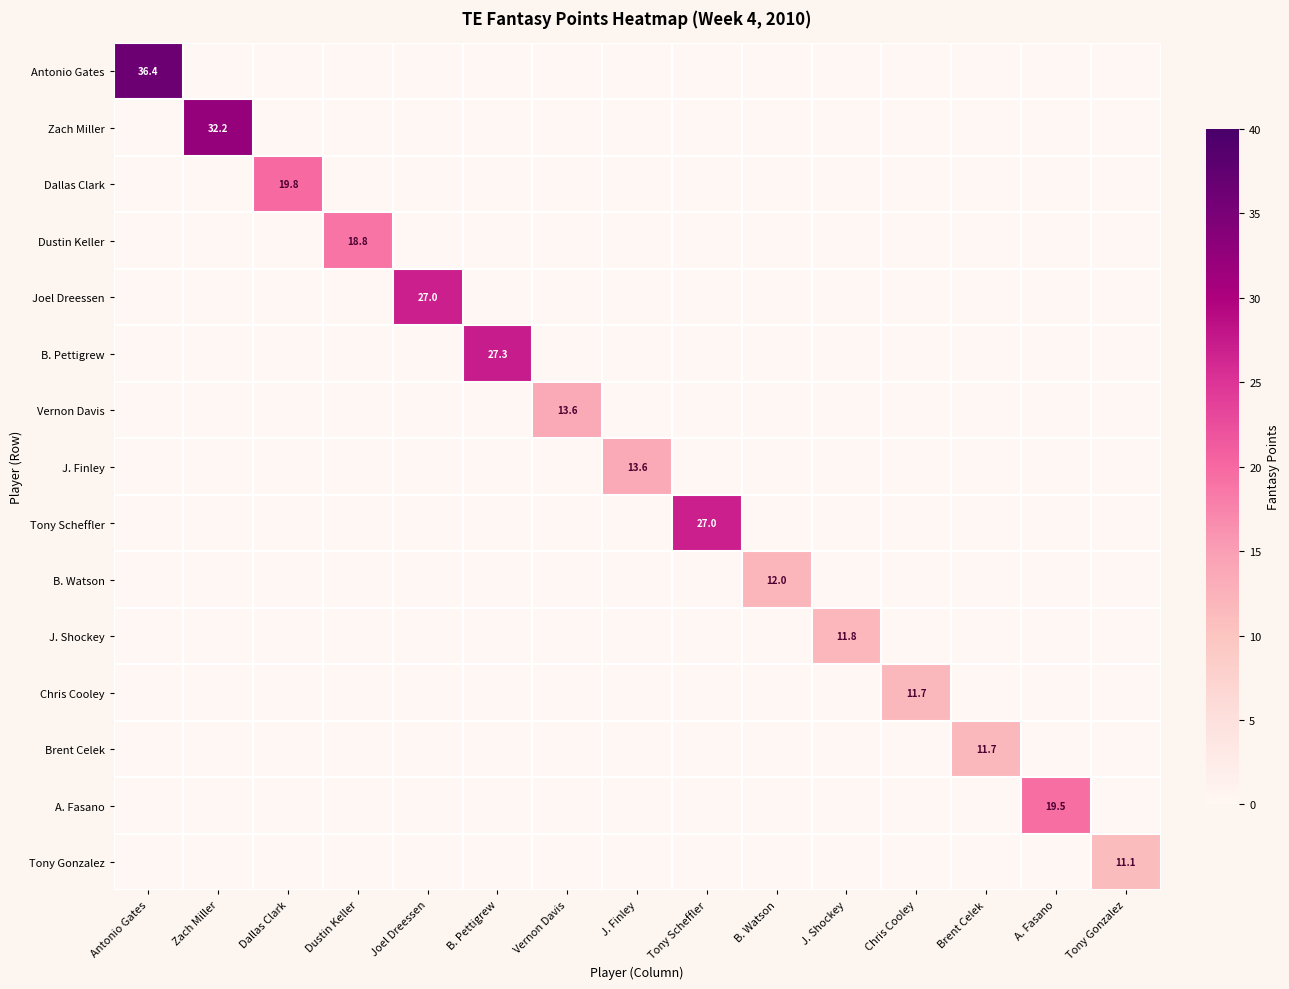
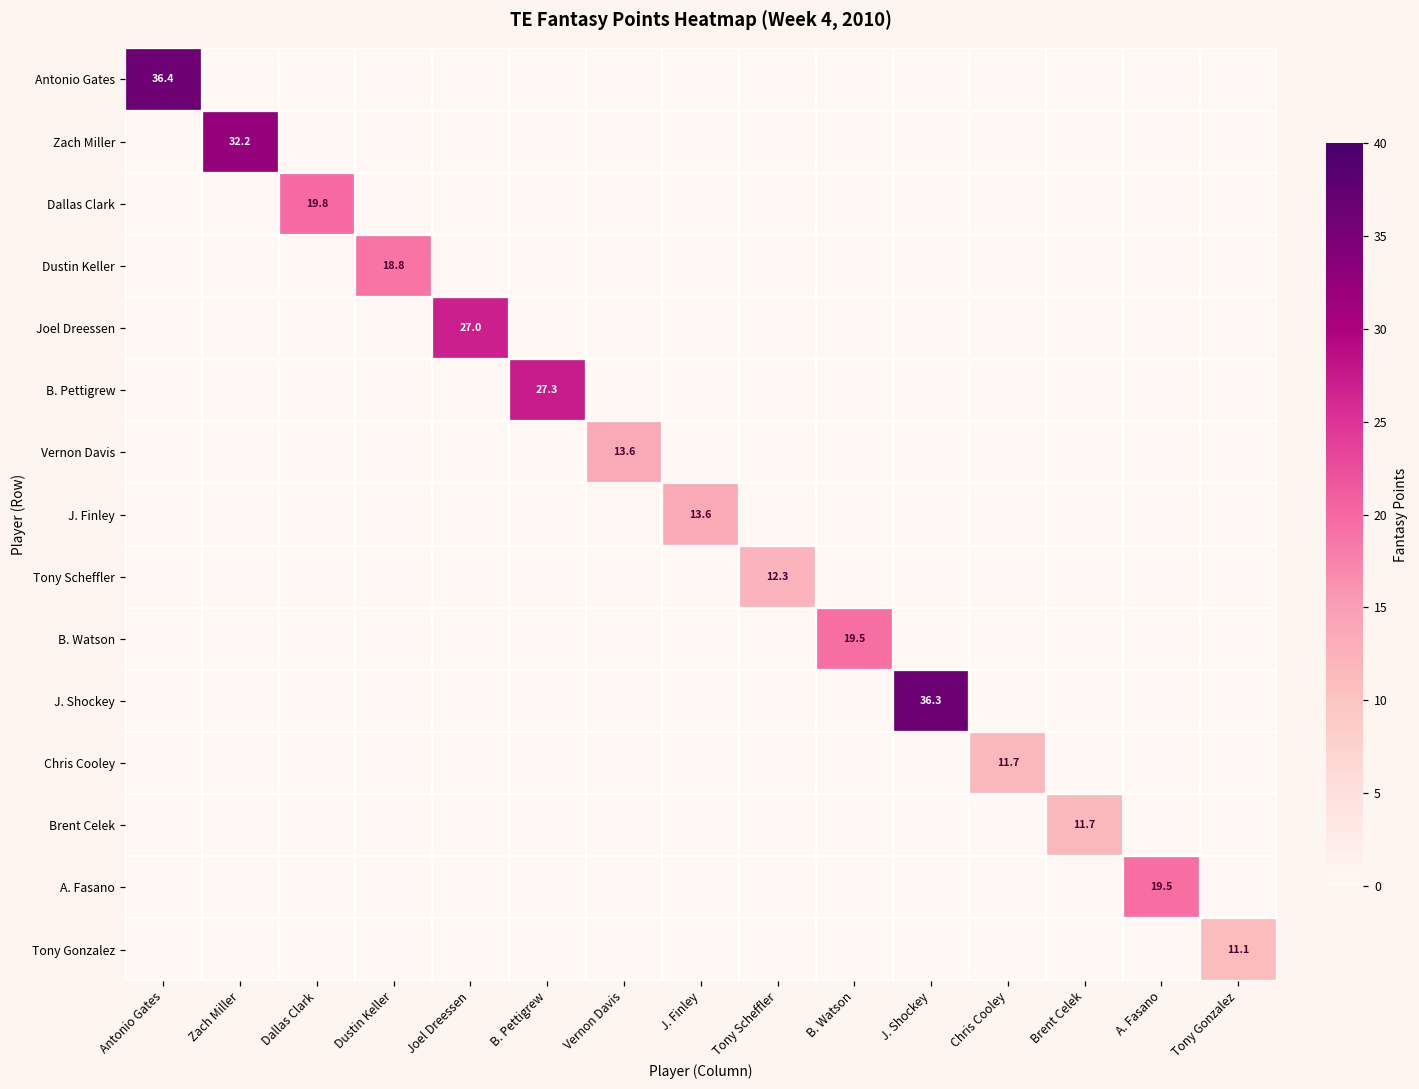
  {
    "Antonio Gates": {
      "Antonio Gates": 36.4
    },
    "Zach Miller": {
      "Zach Miller": 32.2
    },
    "Dallas Clark": {
      "Dallas Clark": 19.8
    },
    "Dustin Keller": {
      "Dustin Keller": 18.8
    },
    "Joel Dreessen": {
      "Joel Dreessen": 27.0
    },
    "B. Pettigrew": {
      "B. Pettigrew": 27.3
    },
    "Vernon Davis": {
      "Vernon Davis": 13.6
    },
    "J. Finley": {
      "J. Finley": 13.6
    },
    "Tony Scheffler": {
-     "Tony Scheffler": 27.0
+     "Tony Scheffler": 12.3
    },
    "B. Watson": {
-     "B. Watson": 12.0
+     "B. Watson": 19.5
    },
    "J. Shockey": {
-     "J. Shockey": 11.8
+     "J. Shockey": 36.3
    },
    "Chris Cooley": {
      "Chris Cooley": 11.7
    },
    "Brent Celek": {
      "Brent Celek": 11.7
    },
    "A. Fasano": {
      "A. Fasano": 19.5
    },
    "Tony Gonzalez": {
      "Tony Gonzalez": 11.1
    }
  }
